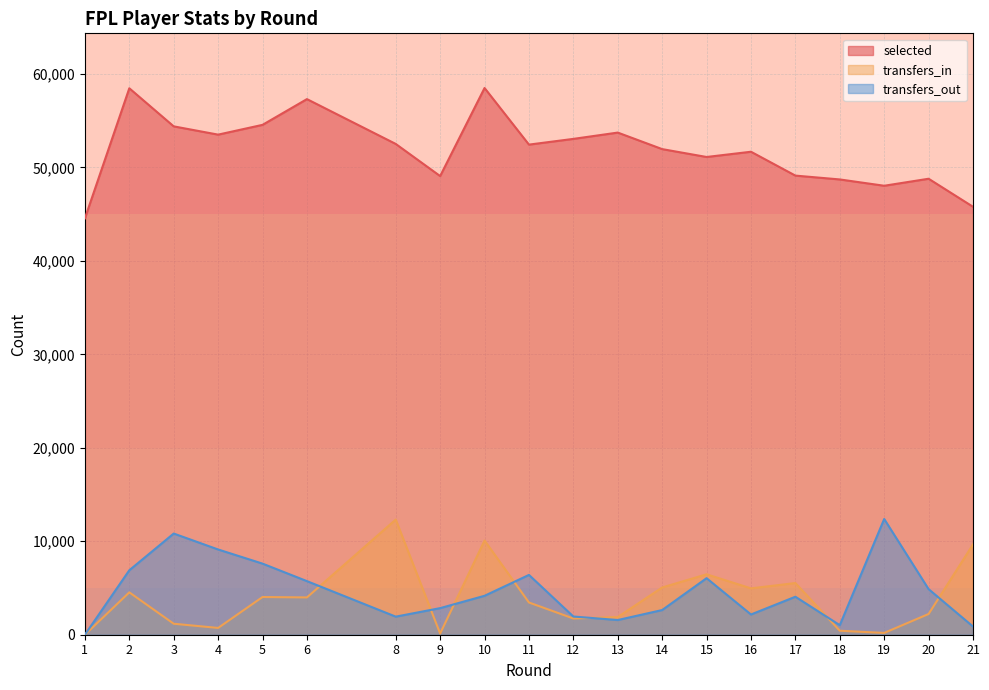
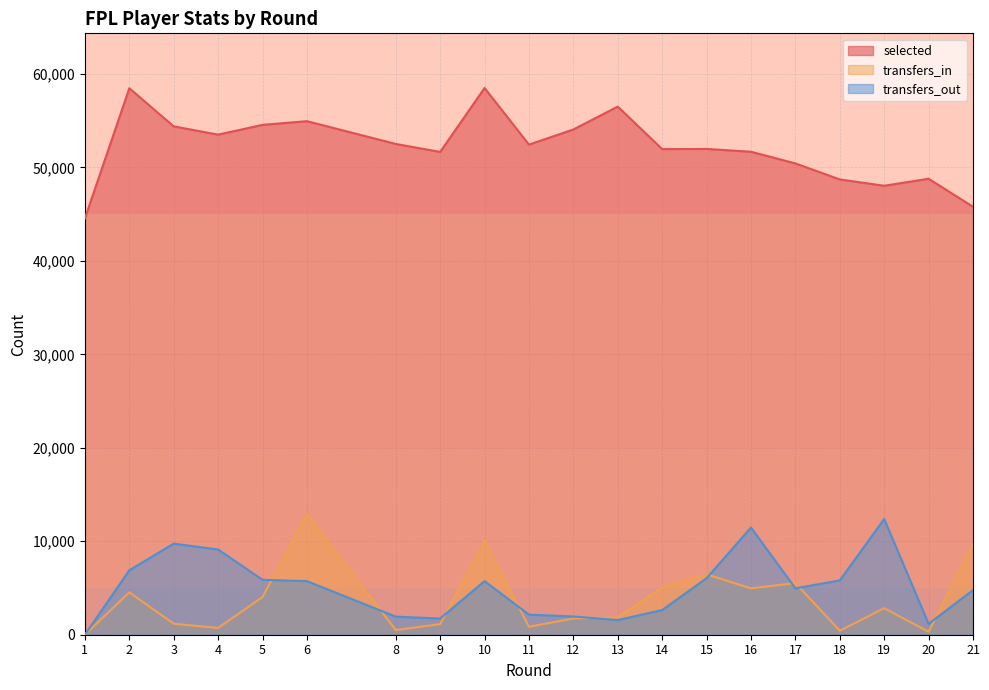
  {
    "selected": {
      "1": "45,000",
      "2": "58,000",
      "3": "54,000",
      "4": "54,000",
      "5": "55,000",
-     "6": "57,000",
+     "6": "55,000",
      "8": "53,000",
-     "9": "49,000",
+     "9": "52,000",
      "10": "59,000",
      "11": "52,000",
-     "12": "53,000",
-     "13": "54,000",
+     "12": "54,000",
+     "13": "57,000",
      "14": "52,000",
-     "15": "51,000",
+     "15": "52,000",
      "16": "52,000",
-     "17": "49,000",
+     "17": "50,000",
      "18": "49,000",
      "19": "48,000",
      "20": "49,000",
      "21": "46,000"
    },
    "transfers_in": {
      "2": "5,000",
      "3": "1,000",
      "4": "1,000",
      "5": "4,000",
-     "6": "4,000",
-     "8": "12,000",
-     "9": "0",
+     "6": "13,000",
+     "8": "1,000",
+     "9": "1,000",
      "10": "10,000",
-     "11": "3,000",
+     "11": "1,000",
      "13": "2,000",
      "14": "5,000",
      "15": "6,000",
      "16": "5,000",
      "17": "6,000",
      "18": "0",
-     "19": "0",
-     "20": "2,000",
+     "19": "3,000",
+     "20": "0",
      "21": "10,000"
    },
    "transfers_out": {
      "2": "7,000",
-     "3": "11,000",
+     "3": "10,000",
      "4": "9,000",
-     "5": "8,000",
+     "5": "6,000",
      "6": "6,000",
      "8": "2,000",
-     "9": "3,000",
-     "10": "4,000",
-     "11": "6,000",
+     "9": "2,000",
+     "10": "6,000",
+     "11": "2,000",
      "13": "2,000",
      "14": "3,000",
      "15": "6,000",
-     "16": "2,000",
-     "17": "4,000",
-     "18": "1,000",
+     "16": "11,000",
+     "17": "5,000",
+     "18": "6,000",
      "19": "12,000",
-     "20": "5,000",
-     "21": "1,000"
+     "20": "1,000",
+     "21": "5,000"
    }
  }
